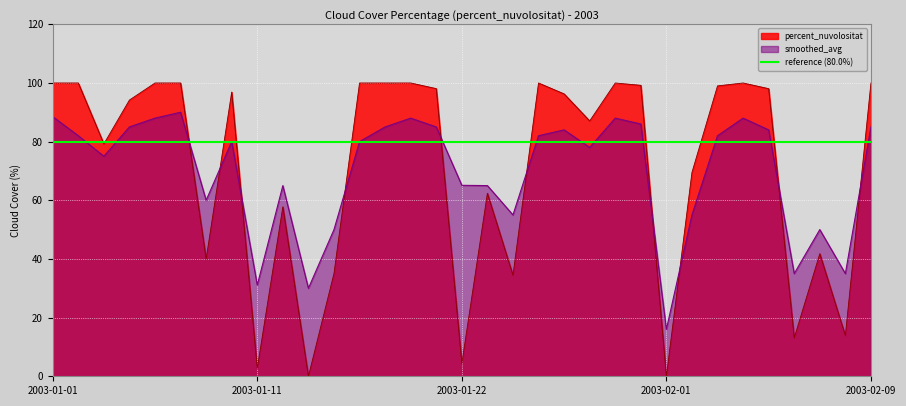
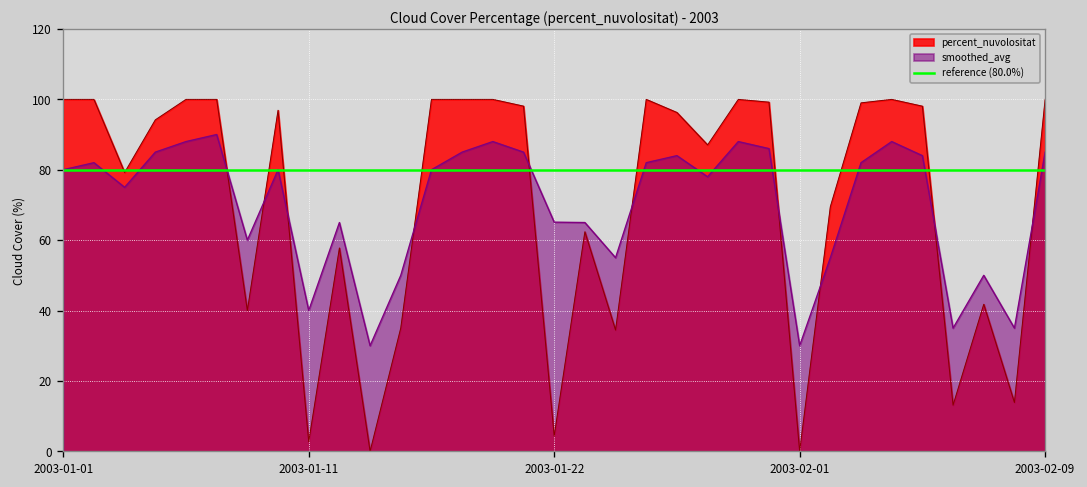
  {
    "percent_nuvolositat": {
      "2003-01-01": 100,
      "2003-01-11": 3,
      "2003-01-22": 4,
      "2003-02-01": 0,
      "2003-02-09": 100
    },
    "smoothed_avg": {
-     "2003-01-01": 89,
-     "2003-01-11": 31,
+     "2003-01-01": 80,
+     "2003-01-11": 40,
      "2003-01-22": 65,
-     "2003-02-01": 16,
+     "2003-02-01": 30,
      "2003-02-09": 85
    }
  }
